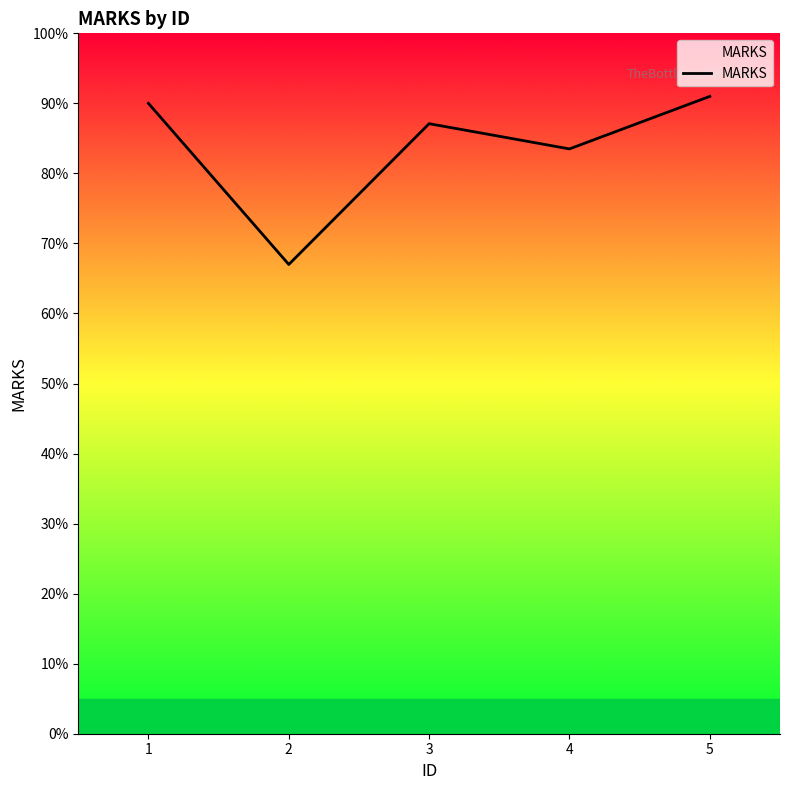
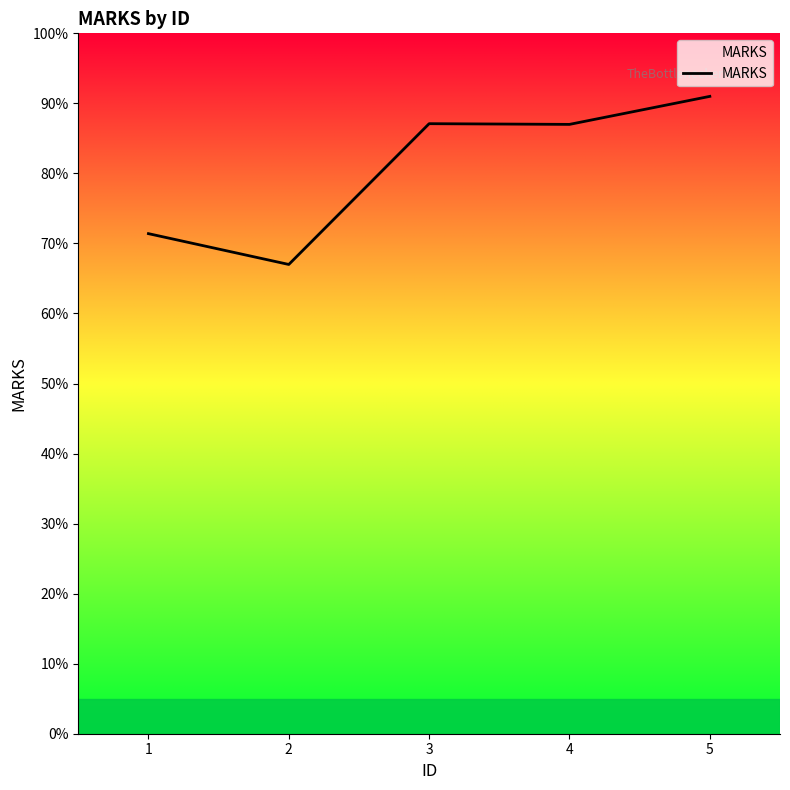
  {
-   "1": "90%",
+   "1": "71%",
    "2": "67%",
    "3": "87%",
-   "4": "84%",
+   "4": "87%",
    "5": "91%"
  }
